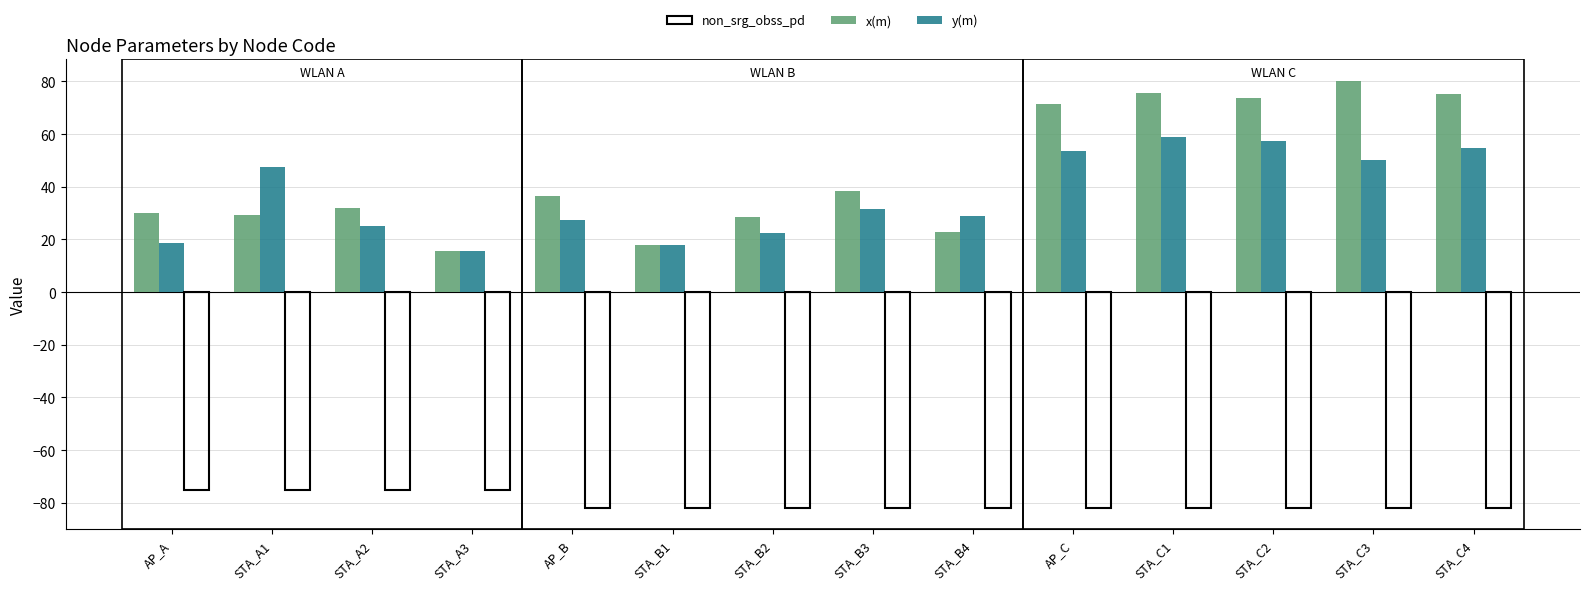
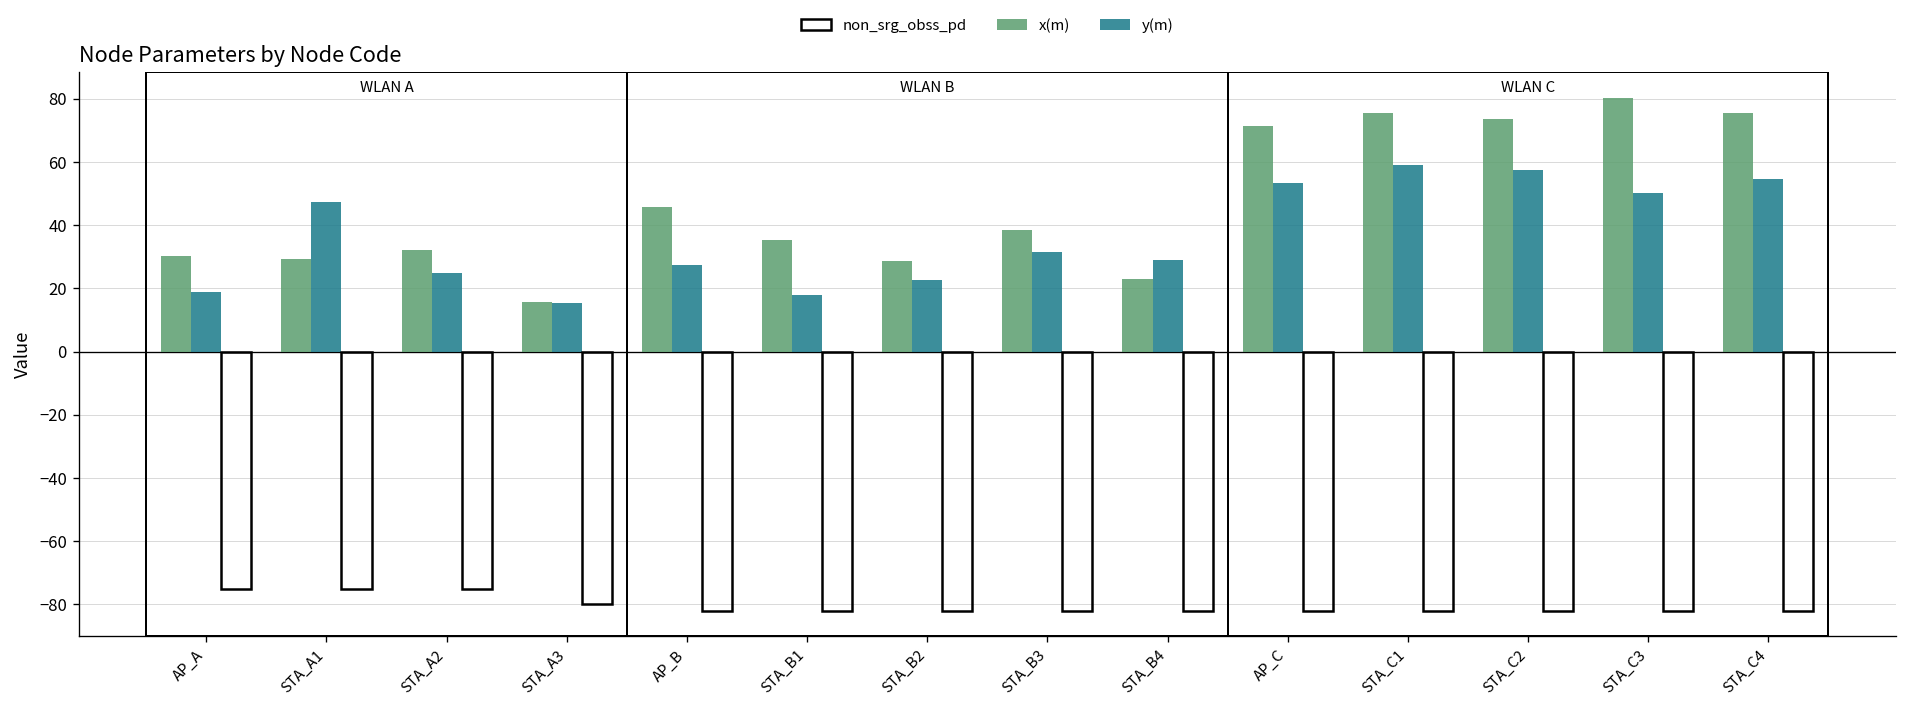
  {
    "x(m)": {
      "AP_A": 30,
      "STA_A1": 29,
      "STA_A2": 32,
      "STA_A3": 16,
-     "AP_B": 36,
-     "STA_B1": 18,
+     "AP_B": 46,
+     "STA_B1": 35,
      "STA_B2": 29,
      "STA_B3": 38,
      "STA_B4": 23,
      "AP_C": 71,
      "STA_C1": 76,
      "STA_C2": 74,
      "STA_C3": 80,
      "STA_C4": 75
    },
    "y(m)": {
      "AP_A": 19,
      "STA_A1": 47,
      "STA_A2": 25,
      "STA_A3": 16,
      "AP_B": 27,
      "STA_B1": 18,
      "STA_B2": 23,
      "STA_B3": 32,
      "STA_B4": 29,
      "AP_C": 54,
      "STA_C1": 59,
      "STA_C2": 57,
      "STA_C3": 50,
      "STA_C4": 55
    },
    "non_srg_obss_pd": {
      "AP_A": -75,
      "STA_A1": -75,
      "STA_A2": -75,
-     "STA_A3": -75,
+     "STA_A3": -80,
      "AP_B": -82,
      "STA_B1": -82,
      "STA_B2": -82,
      "STA_B3": -82,
      "STA_B4": -82,
      "AP_C": -82,
      "STA_C1": -82,
      "STA_C2": -82,
      "STA_C3": -82,
      "STA_C4": -82
    }
  }
